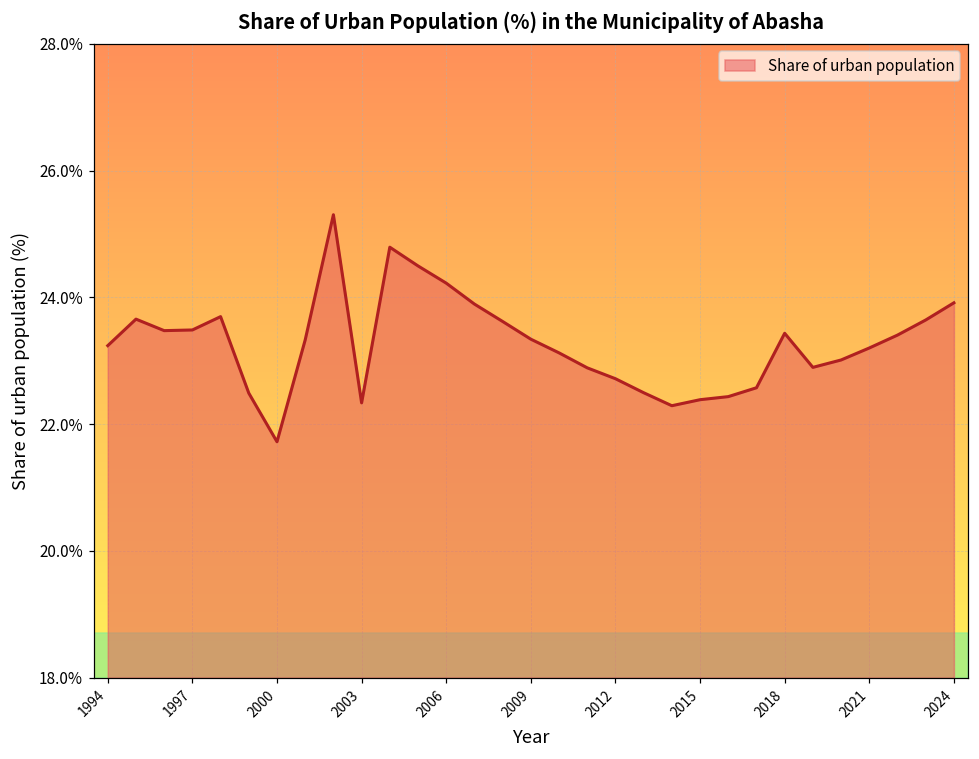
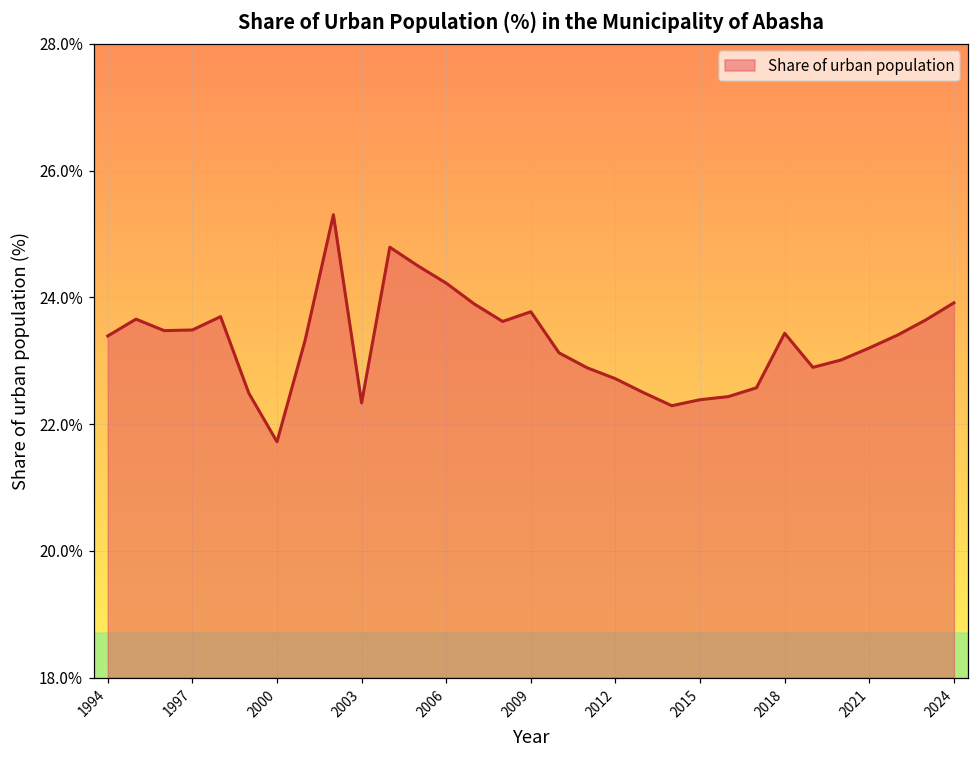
  {
-   "1994": "23.2%",
+   "1994": "23.4%",
    "1997": "23.5%",
    "2000": "21.7%",
    "2003": "22.3%",
    "2006": "24.2%",
-   "2009": "23.3%",
+   "2009": "23.8%",
    "2012": "22.7%",
    "2015": "22.4%",
    "2018": "23.4%",
    "2021": "23.2%",
    "2024": "23.9%"
  }
